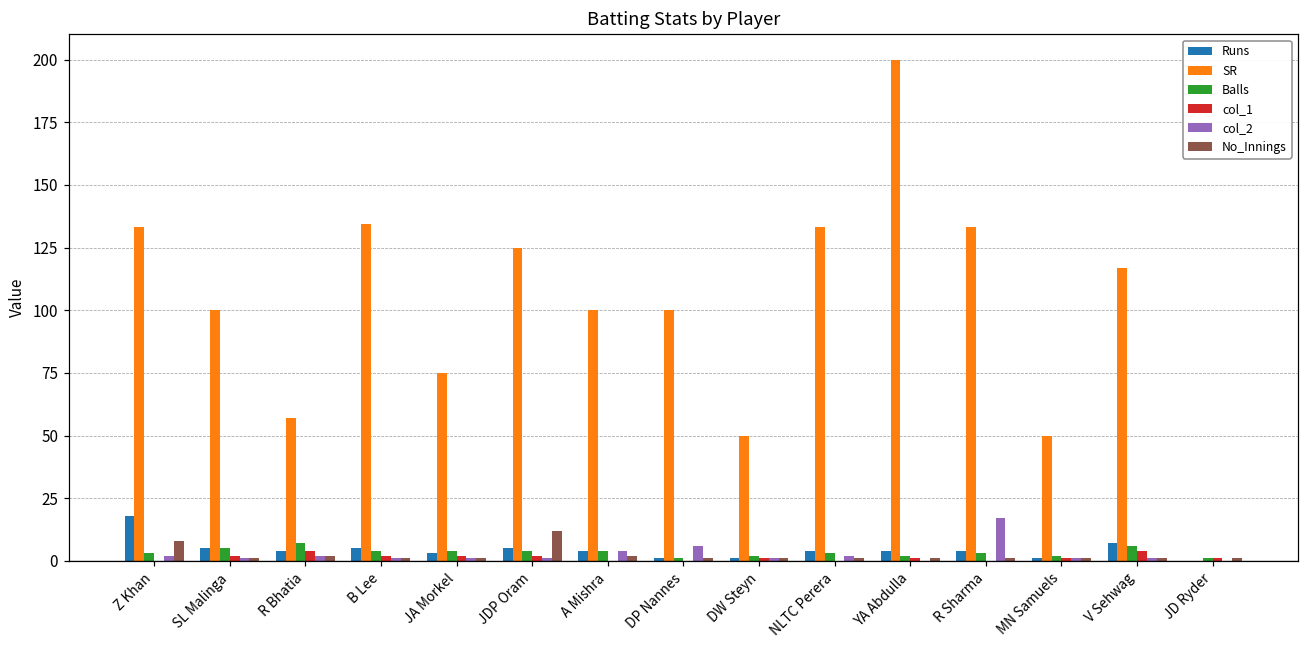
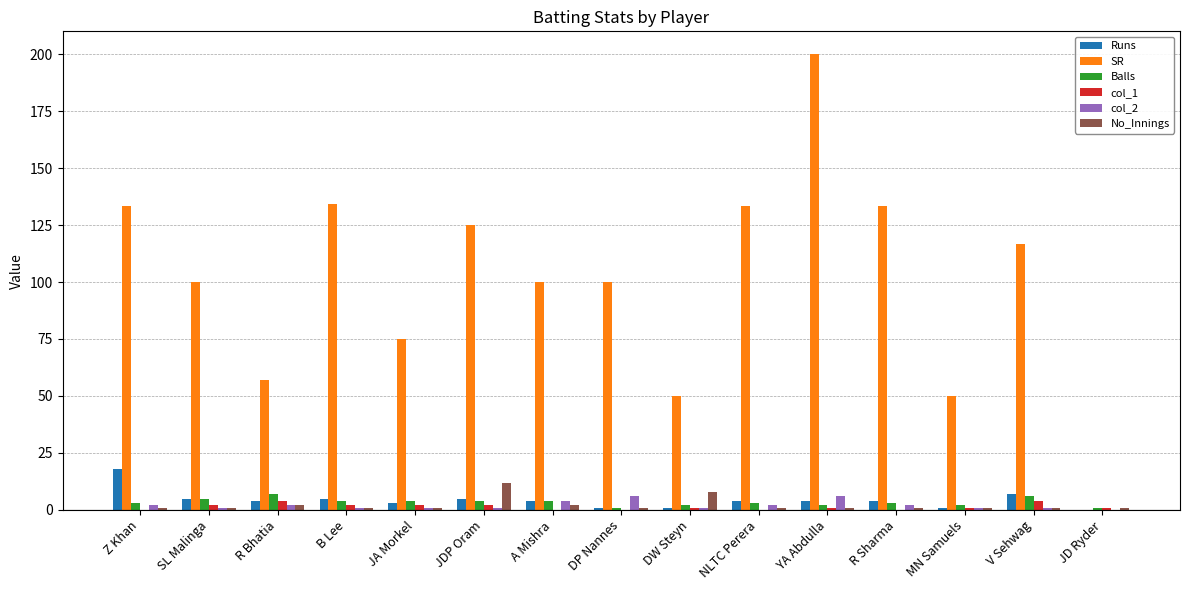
  {
    "Runs": {
      "Z Khan": 18,
      "SL Malinga": 5,
      "R Bhatia": 4,
      "B Lee": 5,
      "JA Morkel": 3,
      "JDP Oram": 5,
      "A Mishra": 4,
      "NLTC Perera": 4,
      "YA Abdulla": 4,
      "R Sharma": 4,
      "V Sehwag": 7,
      "JD Ryder": 0
    },
    "SR": {
      "Z Khan": 133,
      "SL Malinga": 100,
      "R Bhatia": 57,
      "B Lee": 134,
      "JA Morkel": 75,
      "JDP Oram": 125,
      "A Mishra": 100,
      "DP Nannes": 100,
      "DW Steyn": 50,
      "NLTC Perera": 133,
      "YA Abdulla": 200,
      "R Sharma": 133,
      "MN Samuels": 50,
      "V Sehwag": 117,
      "JD Ryder": 0
    },
    "Balls": {
      "Z Khan": 3,
      "SL Malinga": 5,
      "R Bhatia": 7,
      "B Lee": 4,
      "JA Morkel": 4,
      "JDP Oram": 4,
      "A Mishra": 4,
      "DW Steyn": 2,
      "NLTC Perera": 3,
      "YA Abdulla": 2,
      "R Sharma": 3,
      "MN Samuels": 2,
      "V Sehwag": 6
    },
    "col_1": {
      "Z Khan": 0,
      "SL Malinga": 2,
      "R Bhatia": 4,
      "B Lee": 2,
      "JA Morkel": 2,
      "JDP Oram": 2,
      "A Mishra": 0,
      "DP Nannes": 0,
      "NLTC Perera": 0,
      "R Sharma": 0,
      "V Sehwag": 4
    },
    "col_2": {
      "Z Khan": 2,
      "R Bhatia": 2,
      "A Mishra": 4,
      "DP Nannes": 6,
      "NLTC Perera": 2,
-     "YA Abdulla": 0,
-     "R Sharma": 17,
+     "YA Abdulla": 6,
+     "R Sharma": 2,
      "JD Ryder": 0
    },
    "No_Innings": {
-     "Z Khan": 8,
+     "Z Khan": 1,
      "R Bhatia": 2,
      "JDP Oram": 12,
      "A Mishra": 2,
-     "DW Steyn": 1
+     "DW Steyn": 8
    }
  }
